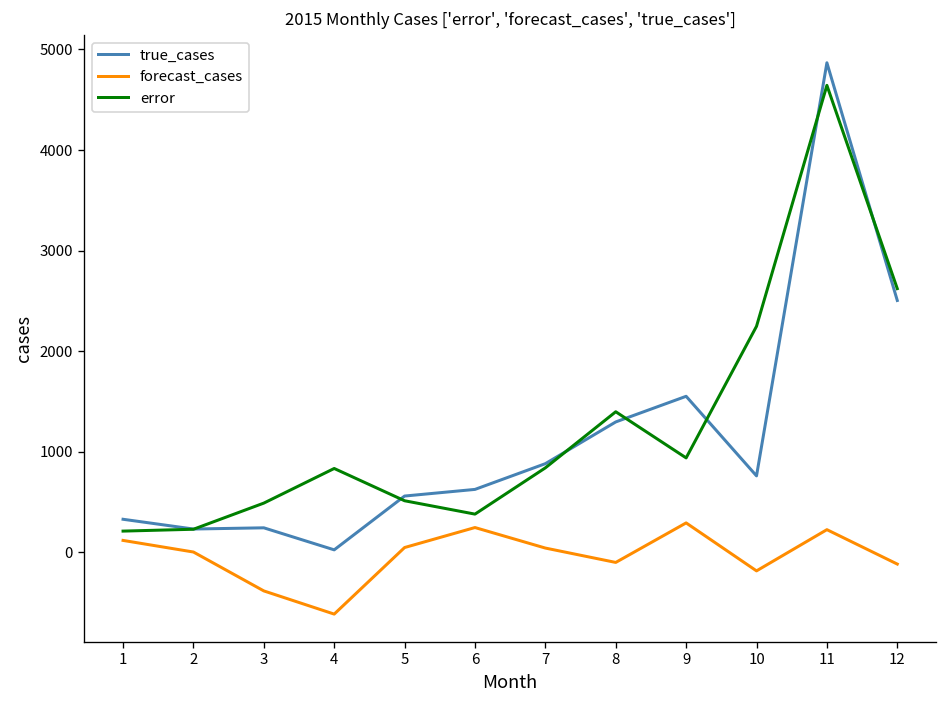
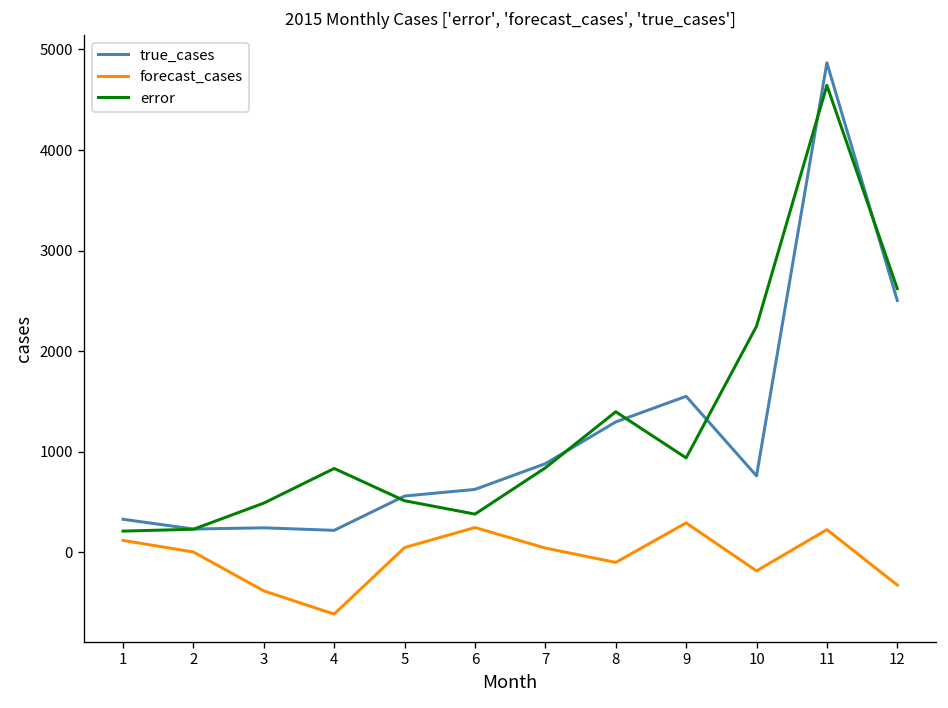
  {
    "true_cases": {
      "1": 300,
      "3": 200,
-     "4": 0,
+     "4": 200,
      "5": 600,
      "6": 600,
      "7": 900,
      "8": 1300,
      "9": 1600,
      "10": 800,
      "11": 4900,
      "12": 2500
    },
    "forecast_cases": {
      "1": 100,
      "2": 0,
      "3": -400,
      "4": -600,
      "5": 0,
      "6": 200,
      "7": 0,
      "8": -100,
      "9": 300,
      "10": -200,
      "11": 200,
-     "12": -100
+     "12": -300
    },
    "error": {
      "1": 200,
      "3": 500,
      "4": 800,
      "5": 500,
      "6": 400,
      "7": 800,
      "8": 1400,
      "9": 900,
      "10": 2200,
      "11": 4600,
      "12": 2600
    }
  }
